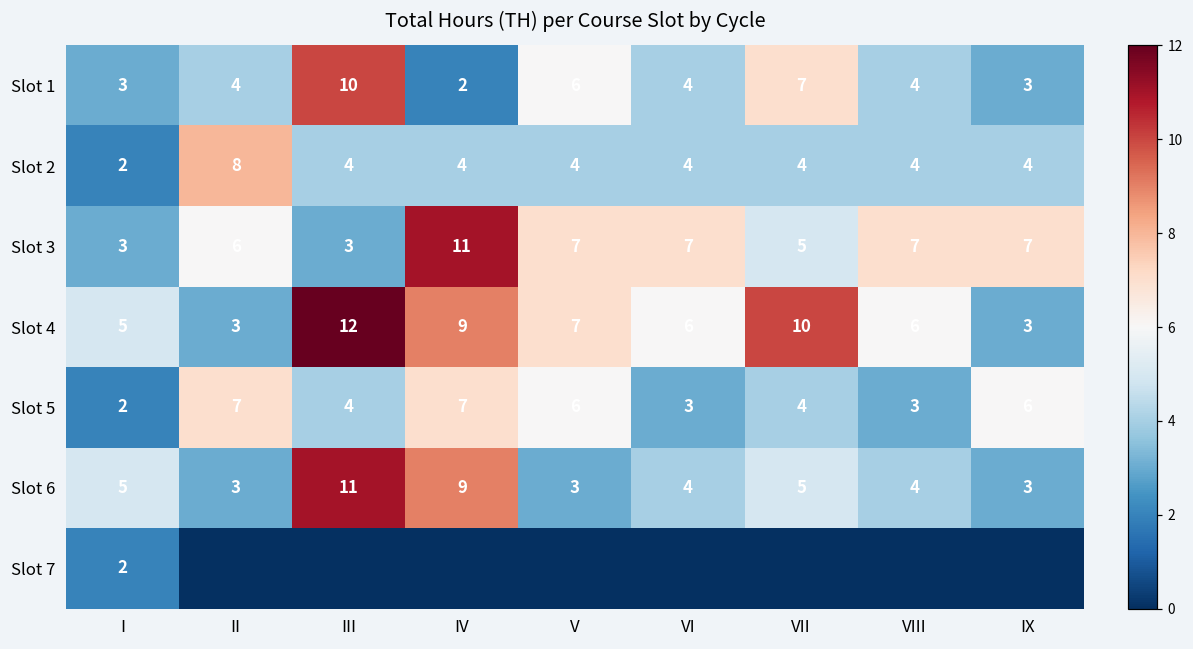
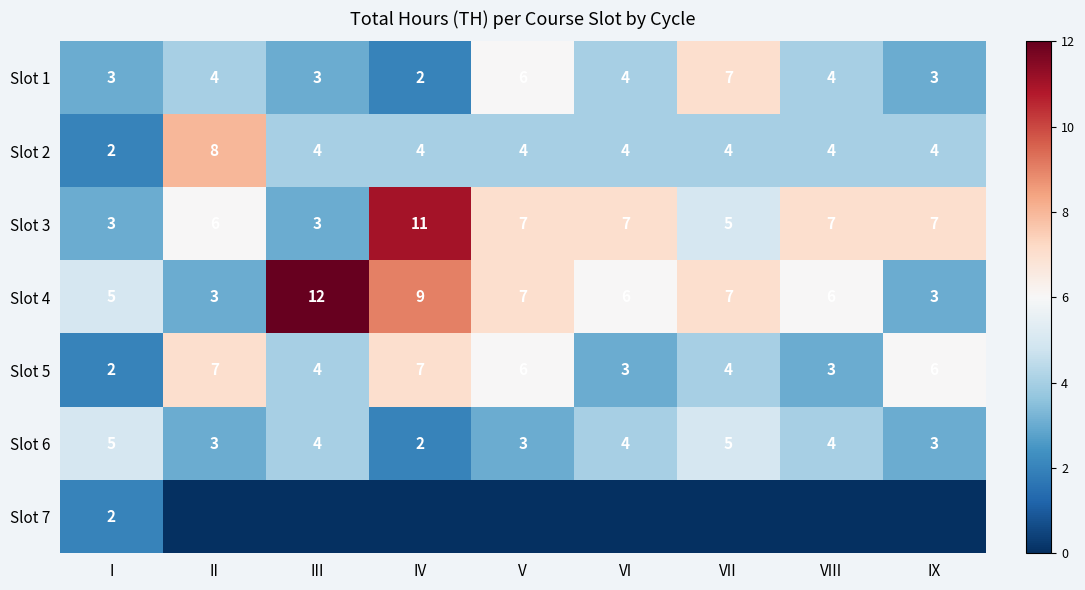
  {
    "Slot 1": {
      "I": 3,
      "II": 4,
-     "III": 10,
+     "III": 3,
      "IV": 2,
      "VI": 4,
      "VII": 7,
      "VIII": 4,
      "IX": 3
    },
    "Slot 2": {
      "I": 2,
      "II": 8,
      "III": 4,
      "IV": 4,
      "V": 4,
      "VI": 4,
      "VII": 4,
      "VIII": 4,
      "IX": 4
    },
    "Slot 3": {
      "I": 3,
      "III": 3,
      "IV": 11,
      "V": 7,
      "VI": 7,
      "VIII": 7,
      "IX": 7
    },
    "Slot 4": {
      "II": 3,
      "III": 12,
      "IV": 9,
      "V": 7,
-     "VII": 10,
+     "VII": 7,
      "IX": 3
    },
    "Slot 5": {
      "I": 2,
      "II": 7,
      "III": 4,
      "IV": 7,
      "VI": 3,
      "VII": 4,
      "VIII": 3
    },
    "Slot 6": {
      "II": 3,
-     "III": 11,
-     "IV": 9,
+     "III": 4,
+     "IV": 2,
      "V": 3,
      "VI": 4,
      "VIII": 4,
      "IX": 3
    },
    "Slot 7": {
      "I": 2
    }
  }
